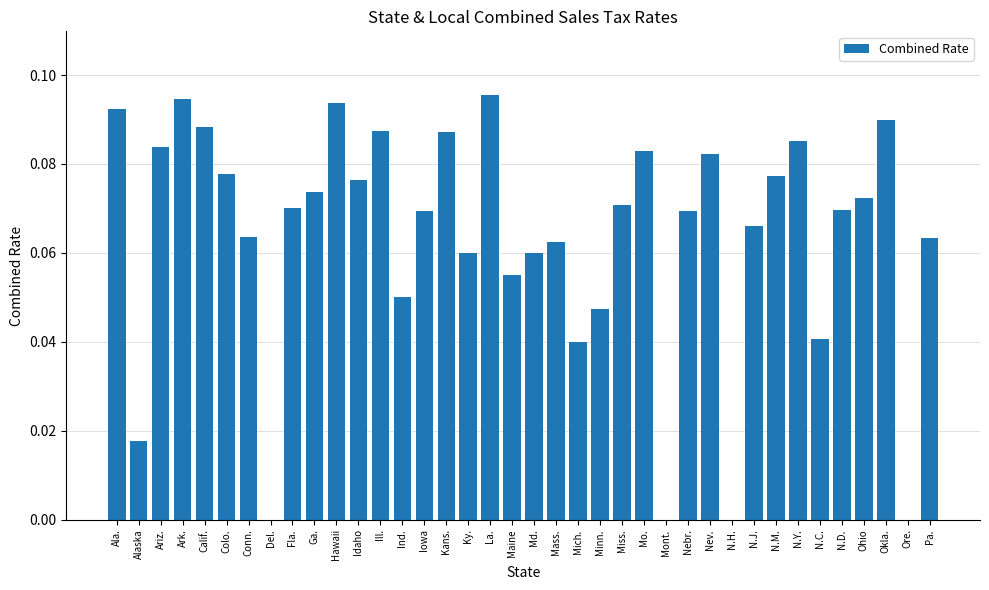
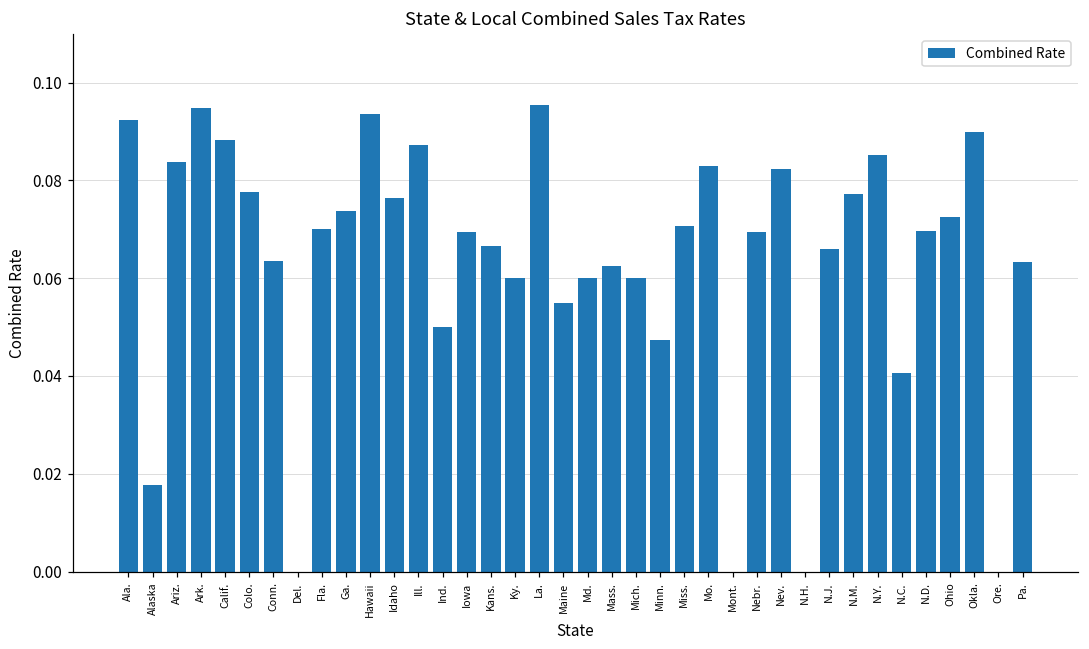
  {
    "Ala.": 0.092,
    "Alaska": 0.018,
    "Ariz.": 0.084,
    "Ark.": 0.095,
    "Calif.": 0.088,
    "Colo.": 0.078,
    "Conn.": 0.064,
    "Del.": 0.000,
    "Fla.": 0.070,
    "Ga.": 0.074,
    "Hawaii": 0.094,
    "Idaho": 0.076,
    "Ill.": 0.087,
    "Ind.": 0.050,
    "Iowa": 0.069,
-   "Kans.": 0.087,
+   "Kans.": 0.067,
    "Ky.": 0.060,
    "La.": 0.096,
    "Maine": 0.055,
    "Md.": 0.060,
    "Mass.": 0.063,
-   "Mich.": 0.04,
+   "Mich.": 0.06,
    "Minn.": 0.047,
    "Miss.": 0.071,
    "Mo.": 0.083,
    "Mont.": 0.000,
    "Nebr.": 0.069,
    "Nev.": 0.082,
    "N.H.": 0.000,
    "N.J.": 0.066,
    "N.M.": 0.077,
    "N.Y.": 0.085,
    "N.C.": 0.041,
    "N.D.": 0.070,
    "Ohio": 0.072,
    "Okla.": 0.090,
    "Ore.": 0.000,
    "Pa.": 0.063
  }
